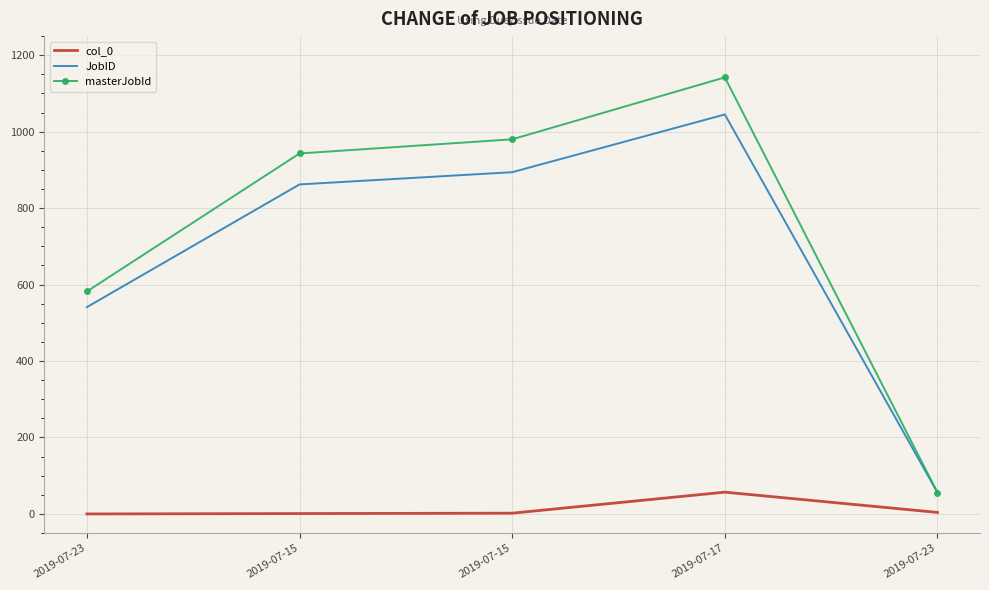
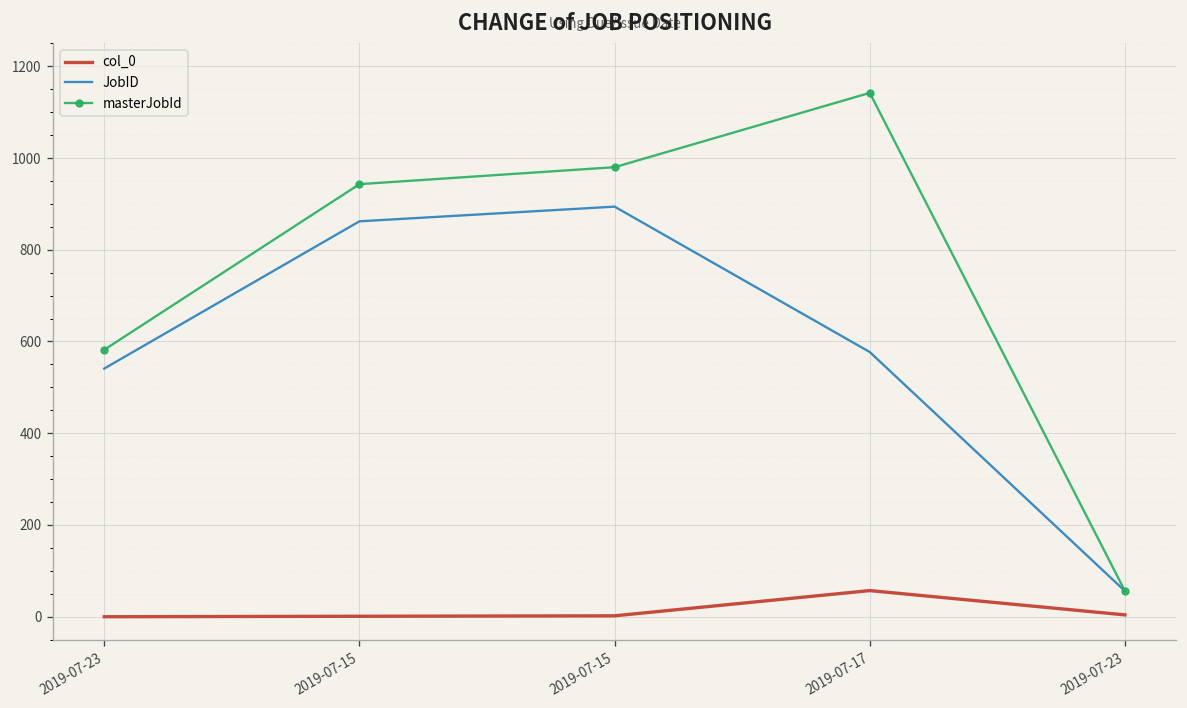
  {
    "col_0": {
      "2019-07-17": 60
    },
    "JobID": {
-     "2019-07-17": 1050
+     "2019-07-17": 580
    },
    "masterJobId": {
      "2019-07-17": 1140
    }
  }
